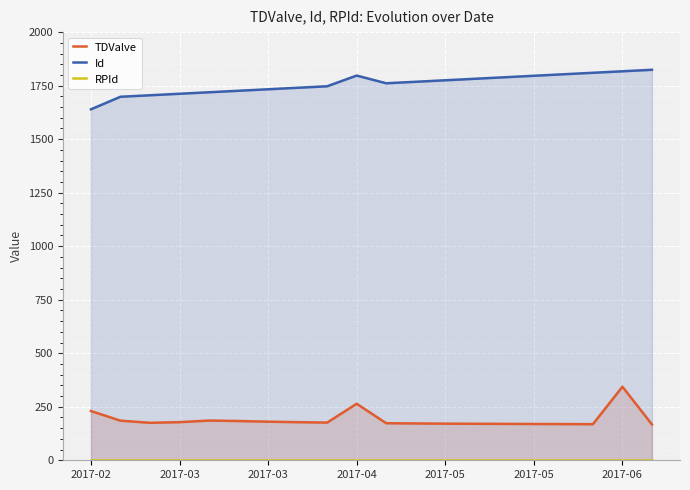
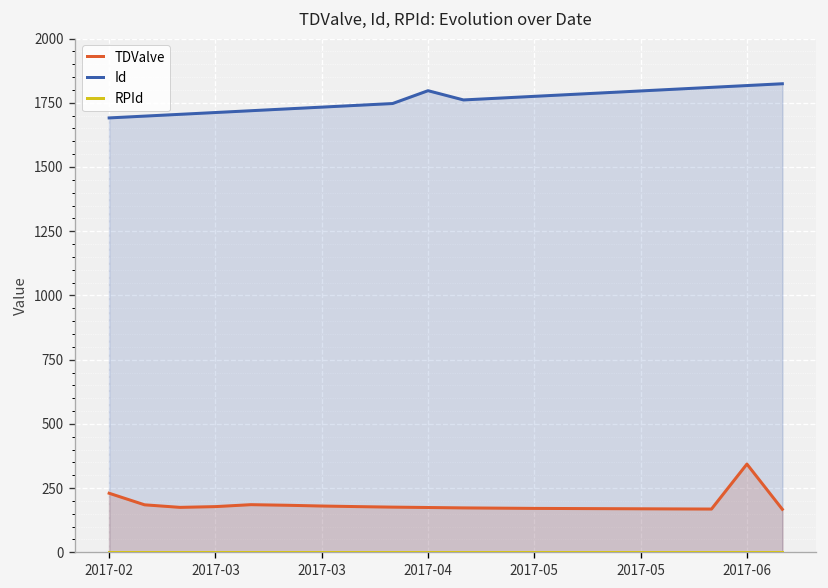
  {
    "TDValve": {
      "2017-02": 230,
-     "2017-04": 260,
+     "2017-04": 170,
      "2017-06": 340
    },
    "Id": {
-     "2017-02": 1640,
+     "2017-02": 1690,
      "2017-04": 1800,
      "2017-06": 1820
    },
    "RPId": {
      "2017-02": 0,
      "2017-04": 0,
      "2017-06": 0
    }
  }
